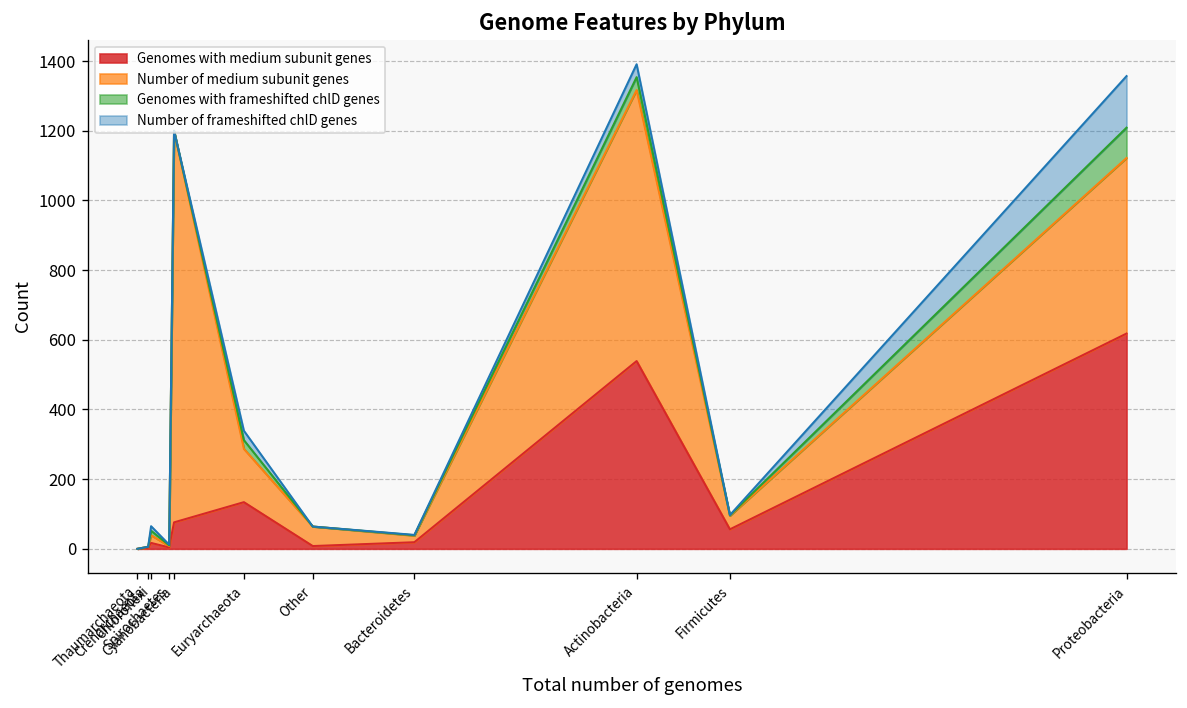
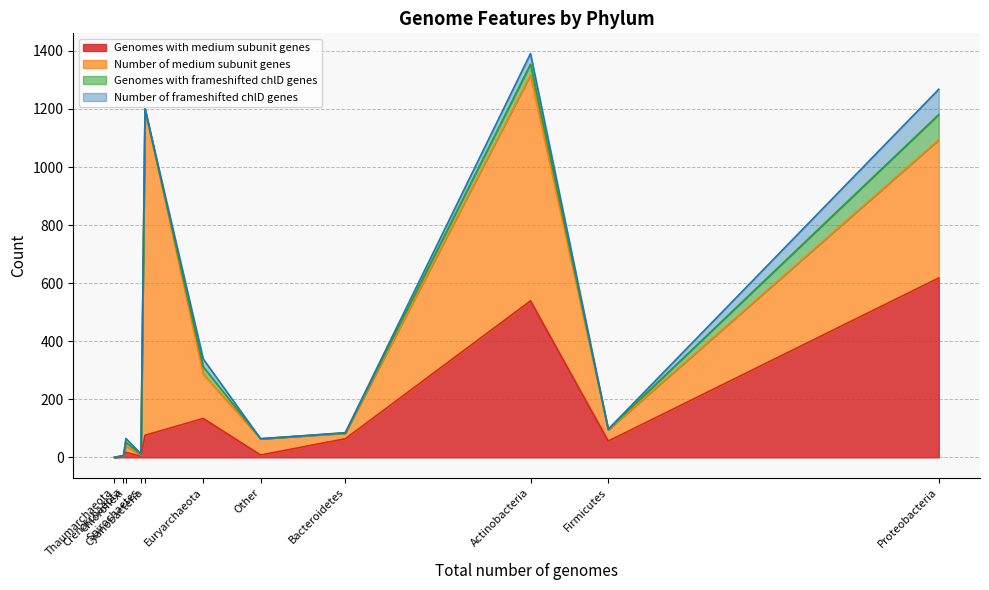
  {
    "Genomes with medium subunit genes": {
      "Chloroflexi": 20,
      "Cyanobacteria": 80,
      "Euryarchaeota": 130,
      "Other": 10,
-     "Bacteroidetes": 20,
+     "Bacteroidetes": 60,
      "Actinobacteria": 540,
      "Firmicutes": 60,
      "Proteobacteria": 620
    },
    "Number of medium subunit genes": {
      "Chloroflexi": 20,
      "Euryarchaeota": 150,
      "Actinobacteria": 780,
-     "Proteobacteria": 500
+     "Proteobacteria": 480
    },
    "Genomes with frameshifted chlD genes": {
      "Chloroflexi": 10,
      "Euryarchaeota": 30,
      "Actinobacteria": 40,
      "Proteobacteria": 90
    },
    "Number of frameshifted chlD genes": {
      "Chloroflexi": 10,
      "Euryarchaeota": 30,
      "Actinobacteria": 40,
-     "Proteobacteria": 150
+     "Proteobacteria": 90
    }
  }
